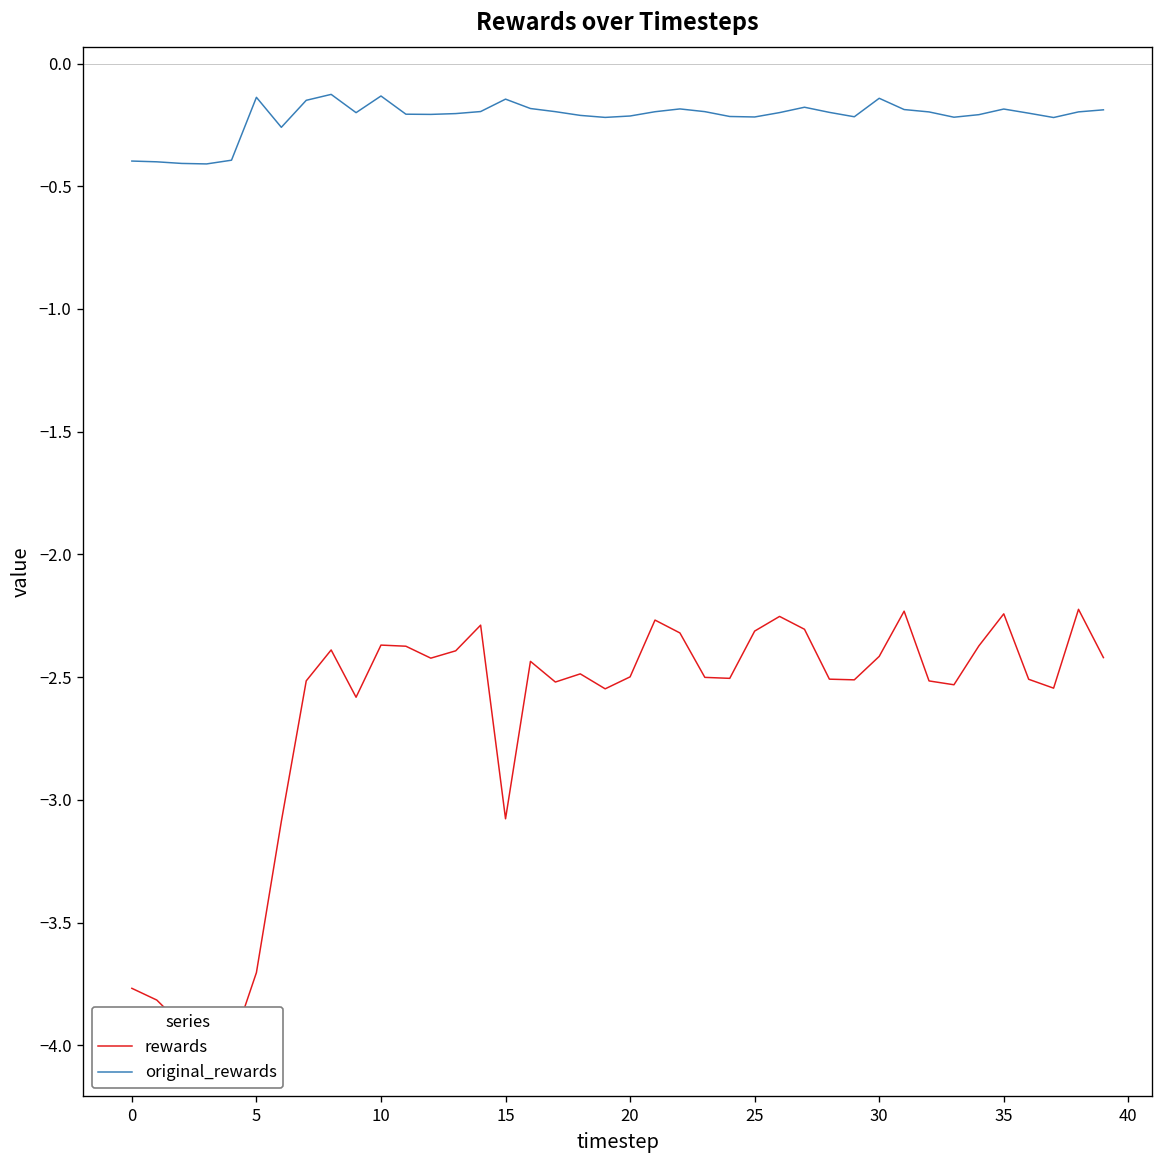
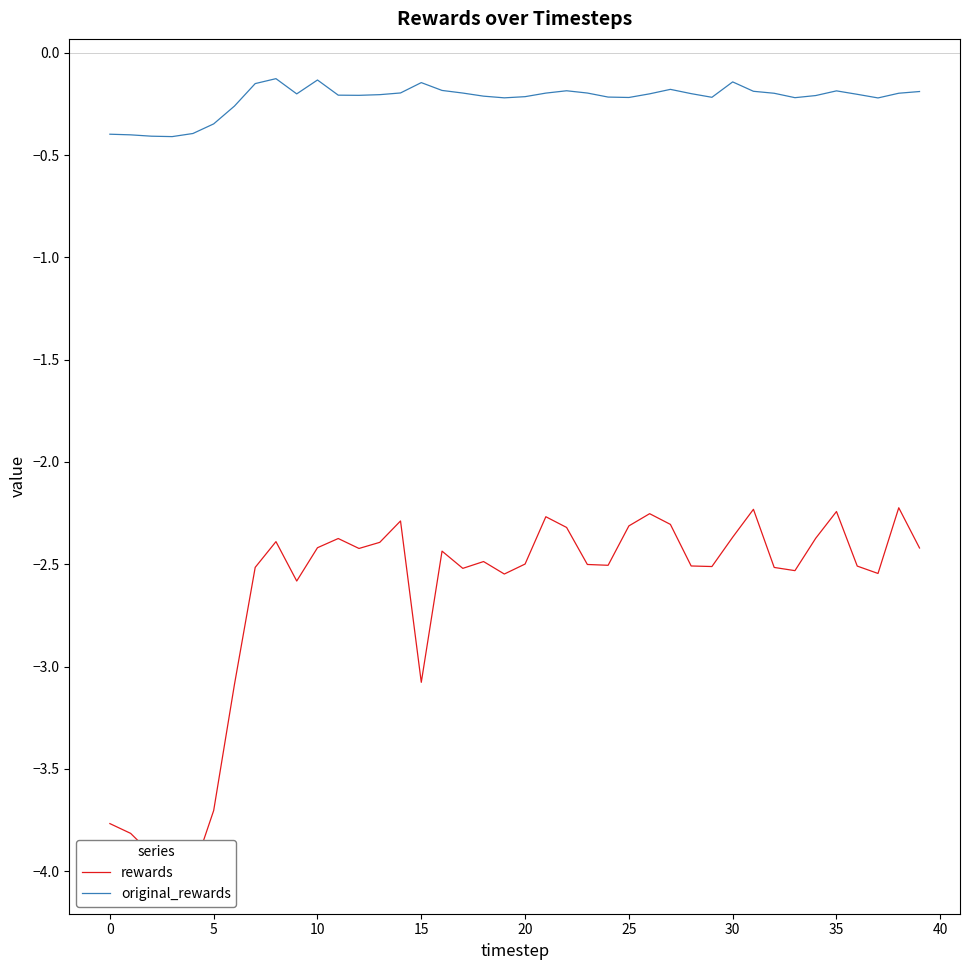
  {
    "rewards": {
      "0": -3.77,
      "5": -3.70,
-     "10": -2.37,
+     "10": -2.42,
      "15": -3.08,
      "20": -2.50,
      "25": -2.31,
-     "30": -2.42,
+     "30": -2.37,
      "35": -2.24
    },
    "original_rewards": {
      "0": -0.40,
-     "5": -0.14,
+     "5": -0.35,
      "10": -0.13,
      "15": -0.15,
      "20": -0.21,
      "25": -0.22,
      "30": -0.14,
      "35": -0.19
    }
  }
